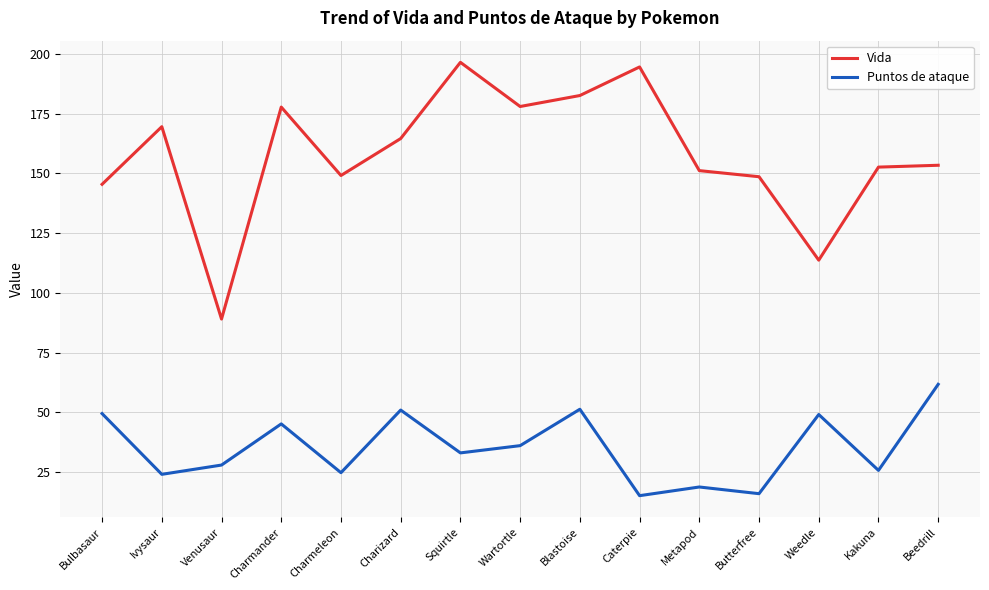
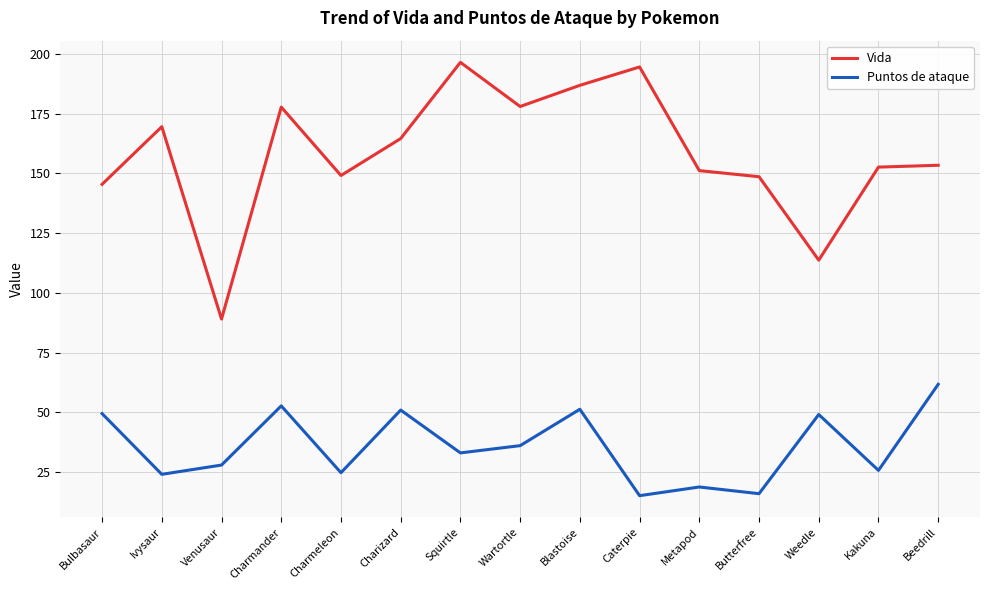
  {
    "Vida": {
      "Bulbasaur": 145,
      "Ivysaur": 170,
      "Venusaur": 89,
      "Charmander": 178,
      "Charmeleon": 149,
      "Charizard": 165,
      "Squirtle": 196,
      "Wartortle": 178,
-     "Blastoise": 183,
+     "Blastoise": 187,
      "Caterpie": 194,
      "Metapod": 151,
      "Butterfree": 149,
      "Weedle": 114,
      "Kakuna": 153,
      "Beedrill": 153
    },
    "Puntos de ataque": {
      "Bulbasaur": 50,
      "Ivysaur": 24,
      "Venusaur": 28,
-     "Charmander": 45,
+     "Charmander": 53,
      "Charmeleon": 25,
      "Charizard": 51,
      "Squirtle": 33,
      "Wartortle": 36,
      "Blastoise": 51,
      "Caterpie": 15,
      "Metapod": 19,
      "Butterfree": 16,
      "Weedle": 49,
      "Kakuna": 26,
      "Beedrill": 62
    }
  }
